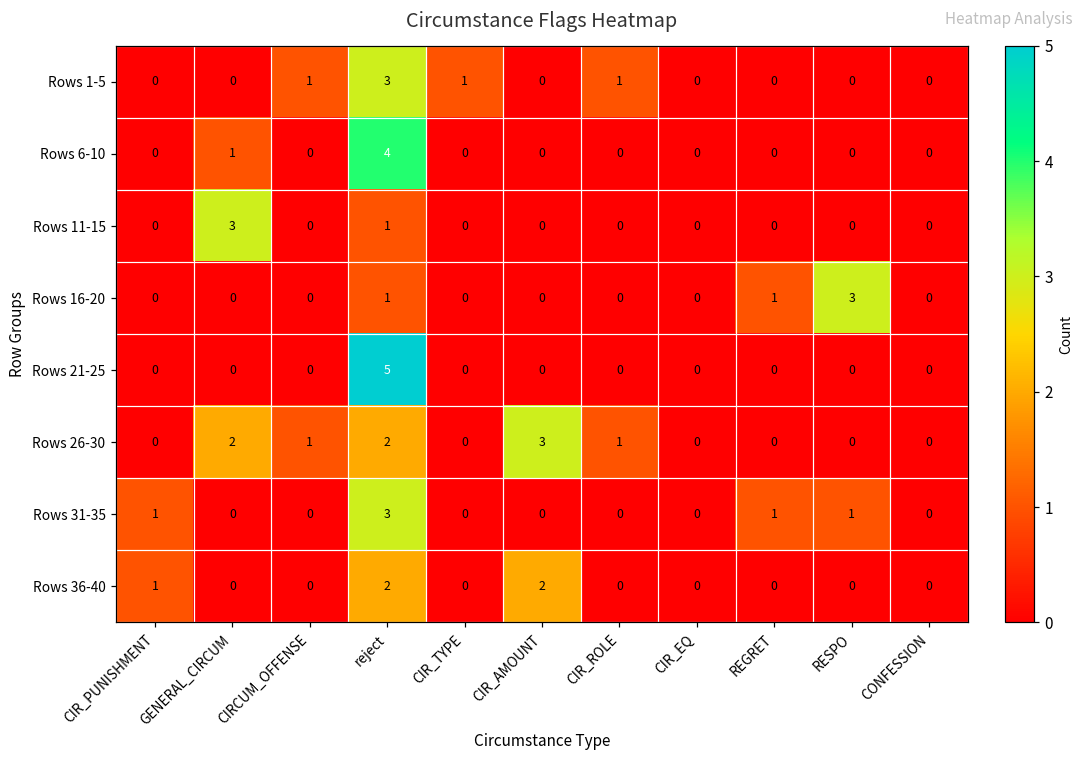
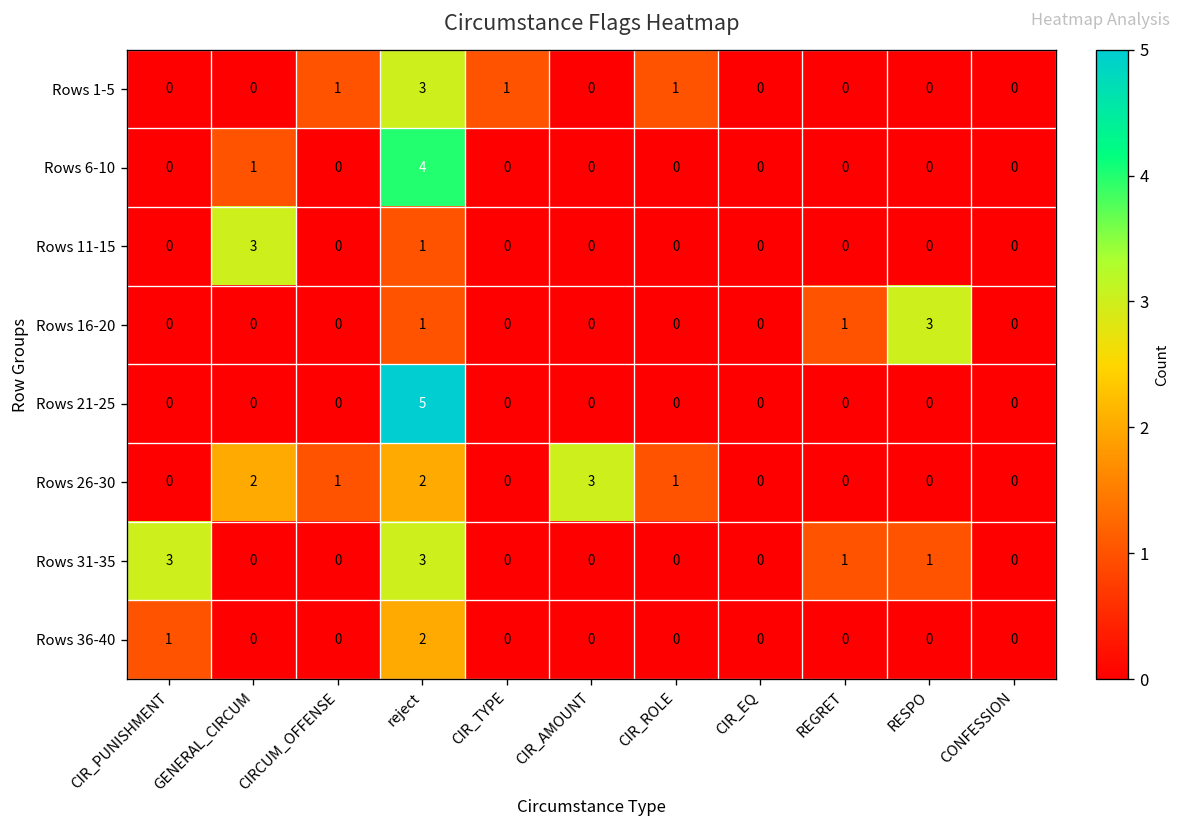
  {
    "Rows 1-5": {
      "CIR_PUNISHMENT": 0,
      "GENERAL_CIRCUM": 0,
      "CIRCUM_OFFENSE": 1,
      "reject": 3,
      "CIR_TYPE": 1,
      "CIR_AMOUNT": 0,
      "CIR_ROLE": 1,
      "CIR_EQ": 0,
      "REGRET": 0,
      "RESPO": 0,
      "CONFESSION": 0
    },
    "Rows 6-10": {
      "CIR_PUNISHMENT": 0,
      "GENERAL_CIRCUM": 1,
      "CIRCUM_OFFENSE": 0,
      "reject": 4,
      "CIR_TYPE": 0,
      "CIR_AMOUNT": 0,
      "CIR_ROLE": 0,
      "CIR_EQ": 0,
      "REGRET": 0,
      "RESPO": 0,
      "CONFESSION": 0
    },
    "Rows 11-15": {
      "CIR_PUNISHMENT": 0,
      "GENERAL_CIRCUM": 3,
      "CIRCUM_OFFENSE": 0,
      "reject": 1,
      "CIR_TYPE": 0,
      "CIR_AMOUNT": 0,
      "CIR_ROLE": 0,
      "CIR_EQ": 0,
      "REGRET": 0,
      "RESPO": 0,
      "CONFESSION": 0
    },
    "Rows 16-20": {
      "CIR_PUNISHMENT": 0,
      "GENERAL_CIRCUM": 0,
      "CIRCUM_OFFENSE": 0,
      "reject": 1,
      "CIR_TYPE": 0,
      "CIR_AMOUNT": 0,
      "CIR_ROLE": 0,
      "CIR_EQ": 0,
      "REGRET": 1,
      "RESPO": 3,
      "CONFESSION": 0
    },
    "Rows 21-25": {
      "CIR_PUNISHMENT": 0,
      "GENERAL_CIRCUM": 0,
      "CIRCUM_OFFENSE": 0,
      "reject": 5,
      "CIR_TYPE": 0,
      "CIR_AMOUNT": 0,
      "CIR_ROLE": 0,
      "CIR_EQ": 0,
      "REGRET": 0,
      "RESPO": 0,
      "CONFESSION": 0
    },
    "Rows 26-30": {
      "CIR_PUNISHMENT": 0,
      "GENERAL_CIRCUM": 2,
      "CIRCUM_OFFENSE": 1,
      "reject": 2,
      "CIR_TYPE": 0,
      "CIR_AMOUNT": 3,
      "CIR_ROLE": 1,
      "CIR_EQ": 0,
      "REGRET": 0,
      "RESPO": 0,
      "CONFESSION": 0
    },
    "Rows 31-35": {
-     "CIR_PUNISHMENT": 1,
+     "CIR_PUNISHMENT": 3,
      "GENERAL_CIRCUM": 0,
      "CIRCUM_OFFENSE": 0,
      "reject": 3,
      "CIR_TYPE": 0,
      "CIR_AMOUNT": 0,
      "CIR_ROLE": 0,
      "CIR_EQ": 0,
      "REGRET": 1,
      "RESPO": 1,
      "CONFESSION": 0
    },
    "Rows 36-40": {
      "CIR_PUNISHMENT": 1,
      "GENERAL_CIRCUM": 0,
      "CIRCUM_OFFENSE": 0,
      "reject": 2,
      "CIR_TYPE": 0,
-     "CIR_AMOUNT": 2,
+     "CIR_AMOUNT": 0,
      "CIR_ROLE": 0,
      "CIR_EQ": 0,
      "REGRET": 0,
      "RESPO": 0,
      "CONFESSION": 0
    }
  }
